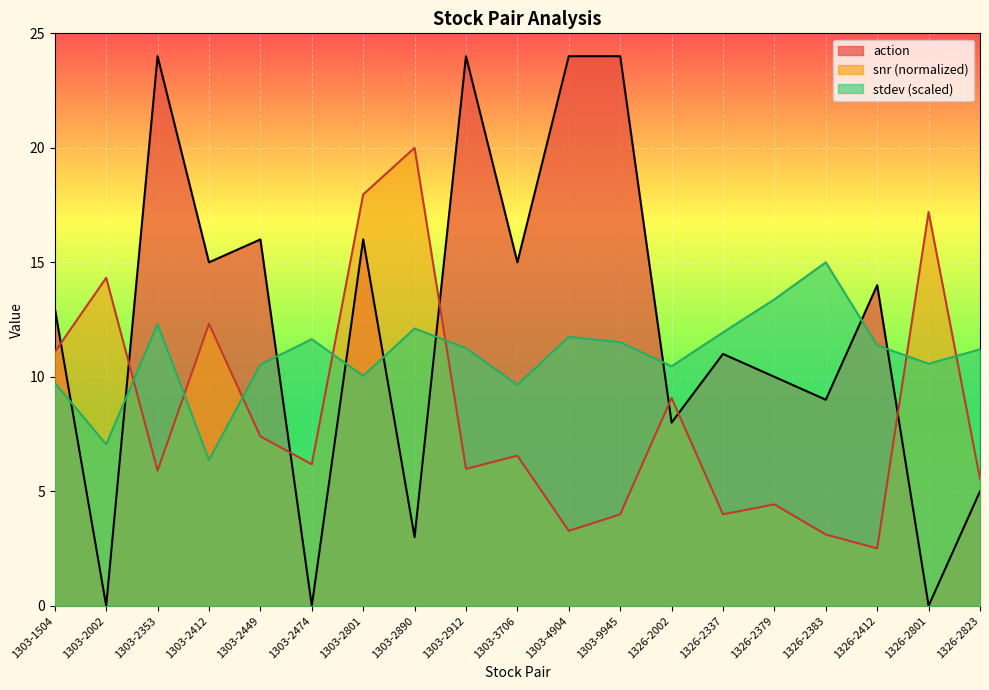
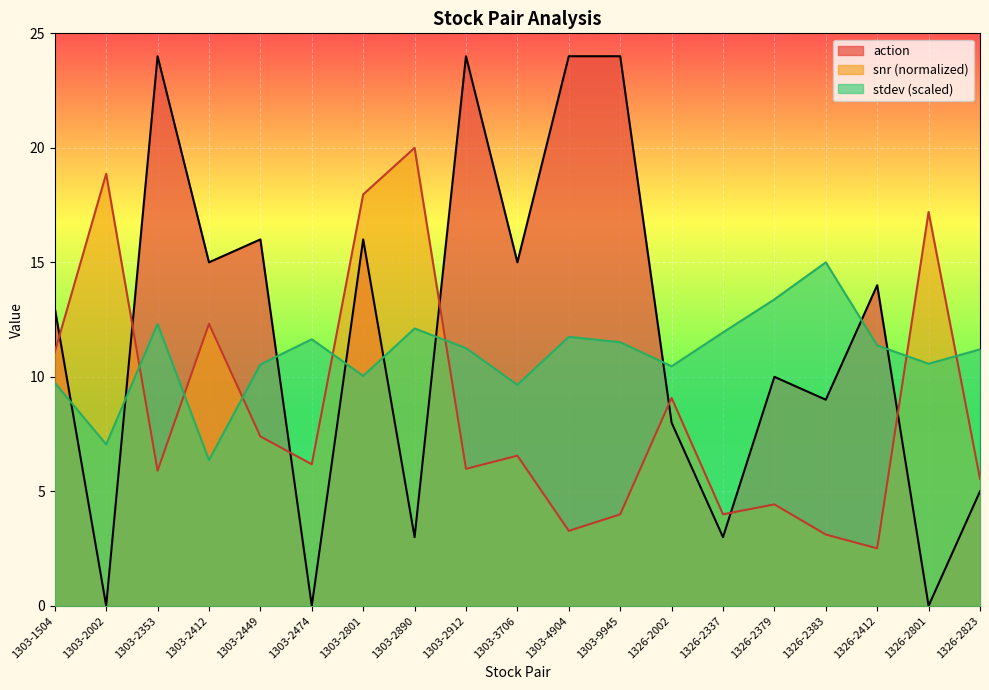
  {
    "action": {
      "1303-1504": 13,
      "1303-2002": 0,
      "1303-2353": 24,
      "1303-2412": 15,
      "1303-2449": 16,
      "1303-2474": 0,
      "1303-2801": 16,
      "1303-2890": 3,
      "1303-2912": 24,
      "1303-3706": 15,
      "1303-4904": 24,
      "1303-9945": 24,
      "1326-2002": 8,
-     "1326-2337": 11,
+     "1326-2337": 3,
      "1326-2379": 10,
      "1326-2383": 9,
      "1326-2412": 14,
      "1326-2801": 0,
      "1326-2823": 5
    },
    "snr (normalized)": {
      "1303-1504": 11.1,
-     "1303-2002": 14.3,
+     "1303-2002": 18.9,
      "1303-2353": 5.9,
      "1303-2412": 12.3,
      "1303-2449": 7.4,
      "1303-2474": 6.2,
      "1303-2801": 18.0,
      "1303-2890": 20.0,
      "1303-2912": 6.0,
      "1303-3706": 6.6,
      "1303-4904": 3.3,
      "1303-9945": 4.0,
      "1326-2002": 9.1,
      "1326-2337": 4.0,
      "1326-2379": 4.4,
      "1326-2383": 3.1,
      "1326-2412": 2.5,
      "1326-2801": 17.2,
      "1326-2823": 5.5
    },
    "stdev (scaled)": {
      "1303-1504": 9.7,
      "1303-2002": 7.1,
      "1303-2353": 12.3,
      "1303-2412": 6.4,
      "1303-2449": 10.5,
      "1303-2474": 11.6,
      "1303-2801": 10.0,
      "1303-2890": 12.1,
      "1303-2912": 11.3,
      "1303-3706": 9.7,
      "1303-4904": 11.7,
      "1303-9945": 11.5,
      "1326-2002": 10.5,
      "1326-2337": 11.9,
      "1326-2379": 13.4,
      "1326-2383": 15.0,
      "1326-2412": 11.4,
      "1326-2801": 10.6,
      "1326-2823": 11.2
    }
  }
